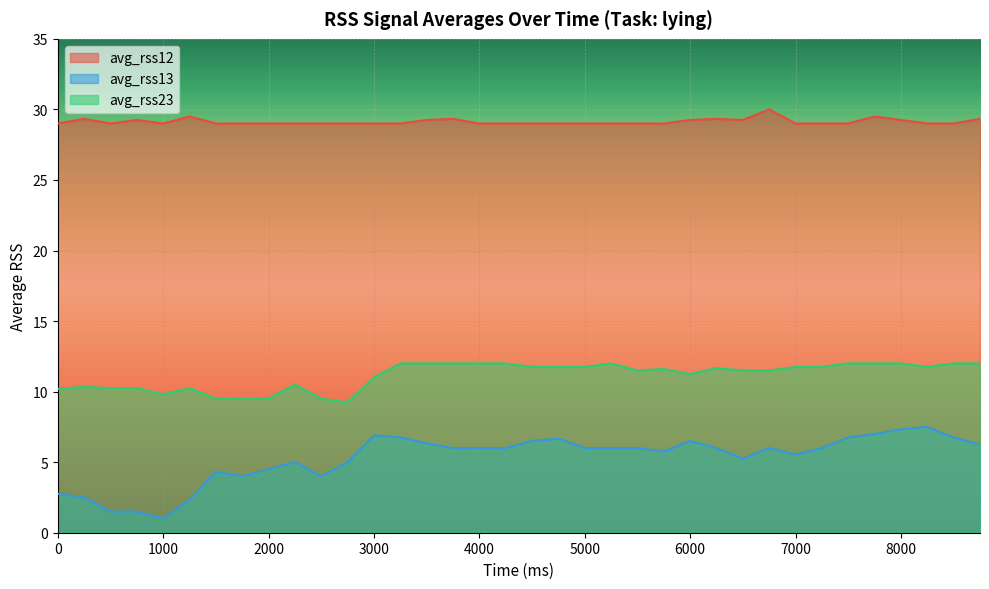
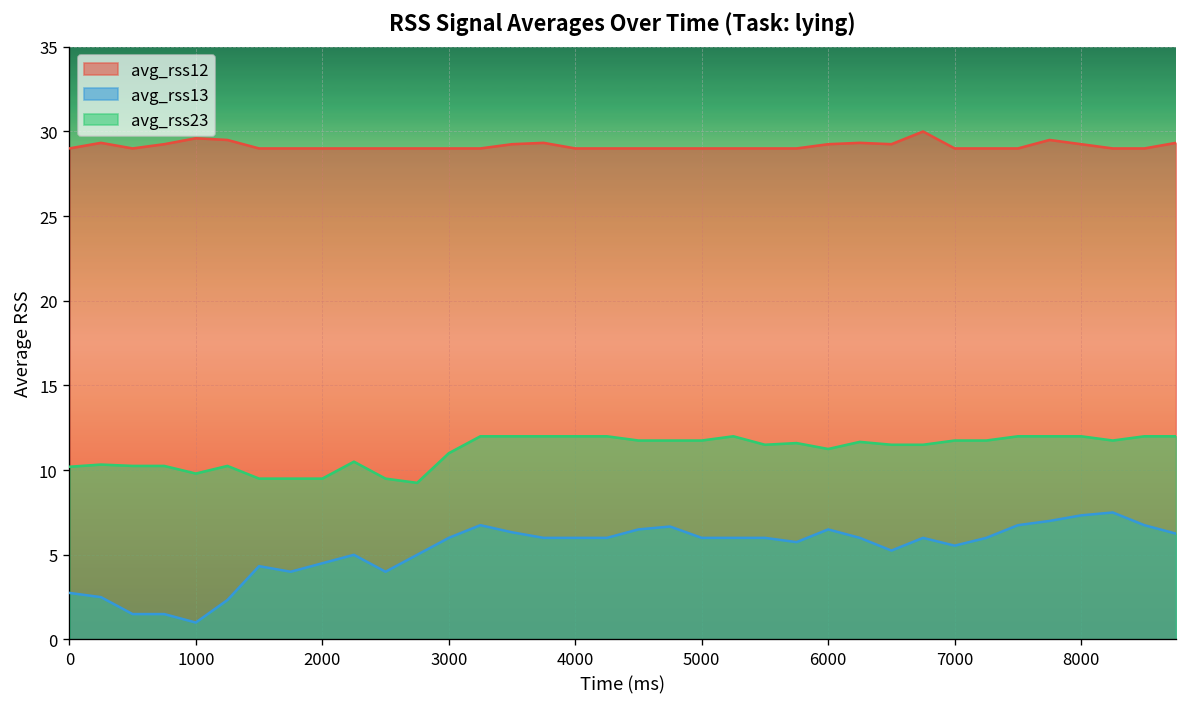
  {
    "avg_rss12": {
      "0": 29.0,
-     "1000": 29.0,
+     "1000": 29.6,
      "2000": 29.0,
      "3000": 29.0,
      "4000": 29.0,
      "5000": 29.0,
      "6000": 29.3,
      "7000": 29.0,
      "8000": 29.3
    },
    "avg_rss13": {
      "0": 2.8,
      "1000": 1.0,
      "2000": 4.5,
-     "3000": 6.9,
+     "3000": 6.0,
      "4000": 6.0,
      "5000": 6.0,
      "6000": 6.5,
      "7000": 5.5,
      "8000": 7.3
    },
    "avg_rss23": {
      "0": 10.2,
      "1000": 9.8,
      "2000": 9.5,
      "3000": 11.0,
      "4000": 12.0,
      "5000": 11.8,
      "6000": 11.3,
      "7000": 11.8,
      "8000": 12.0
    }
  }
